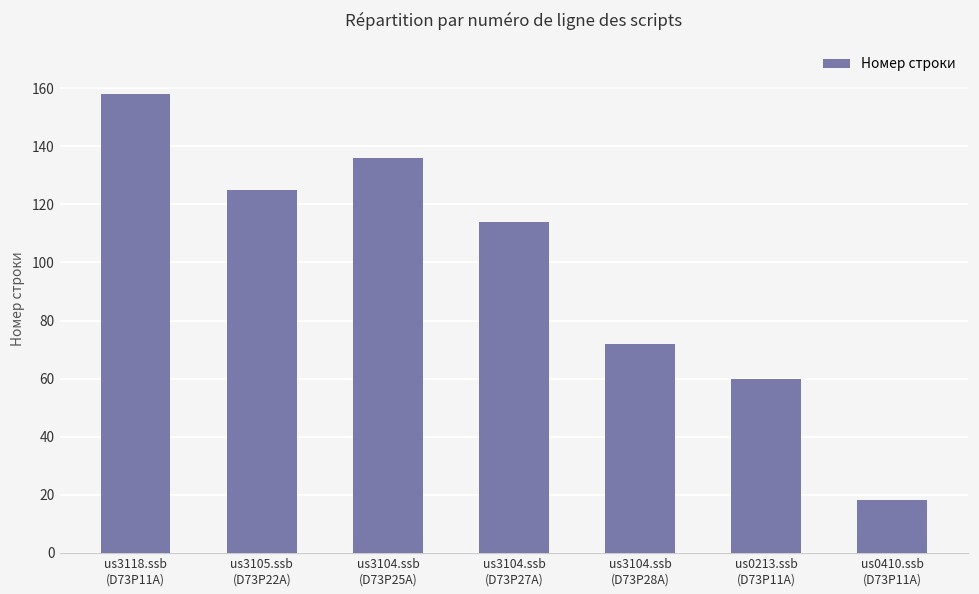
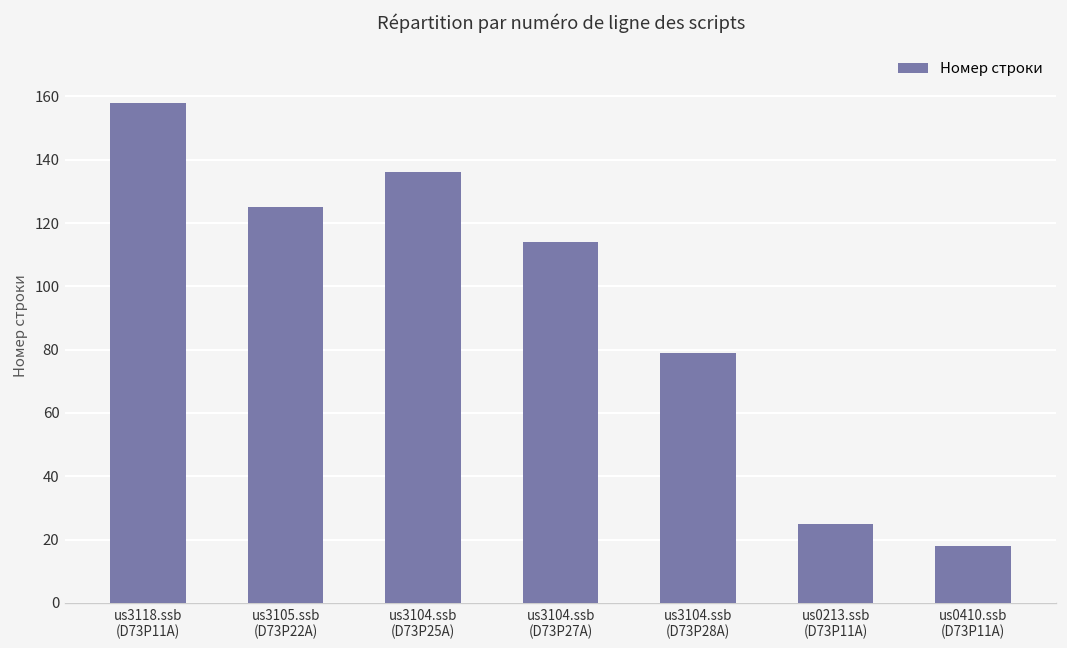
  {
    "us3118.ssb (D73P11A)": 158,
    "us3105.ssb (D73P22A)": 125,
    "us3104.ssb (D73P25A)": 136,
    "us3104.ssb (D73P27A)": 114,
-   "us3104.ssb (D73P28A)": 72,
-   "us0213.ssb (D73P11A)": 60,
+   "us3104.ssb (D73P28A)": 79,
+   "us0213.ssb (D73P11A)": 25,
    "us0410.ssb (D73P11A)": 18
  }
